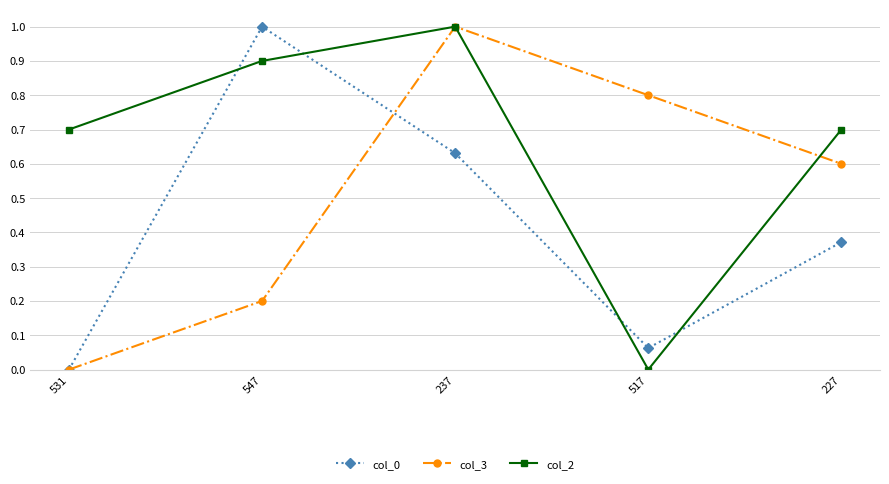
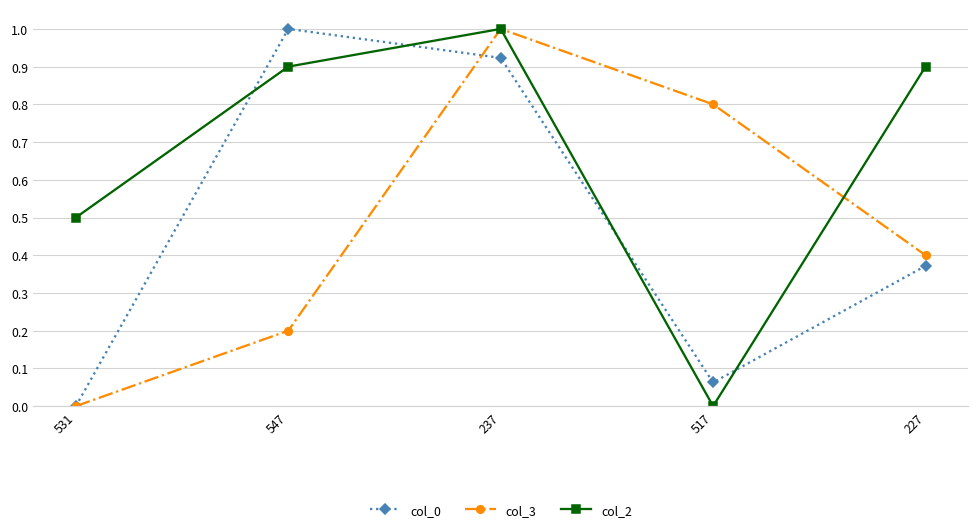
  {
    "col_0": {
      "547": 1.00,
-     "237": 0.63,
+     "237": 0.92,
      "517": 0.06,
      "227": 0.37
    },
    "col_3": {
      "547": 0.20,
      "517": 0.80,
-     "227": 0.60
+     "227": 0.40
    },
    "col_2": {
-     "531": 0.70,
+     "531": 0.50,
      "547": 0.90,
      "517": 0.00,
-     "227": 0.70
+     "227": 0.90
    }
  }
